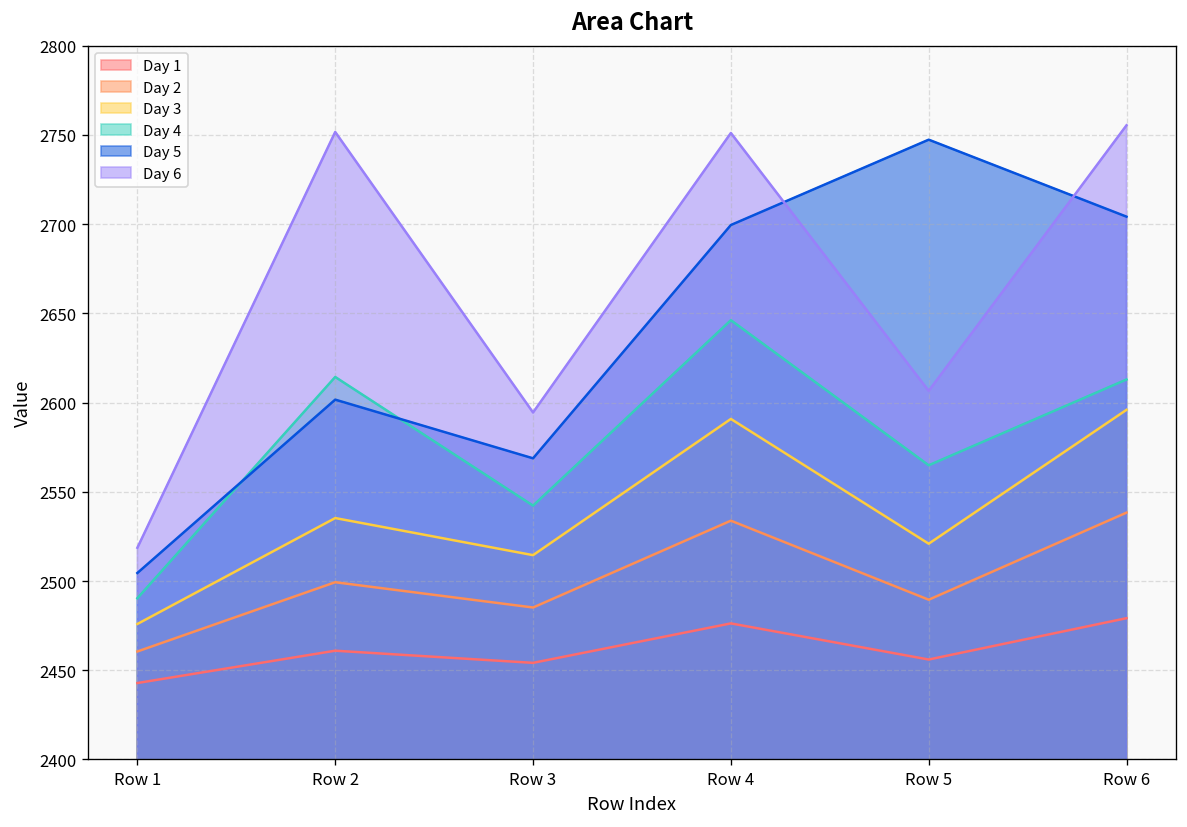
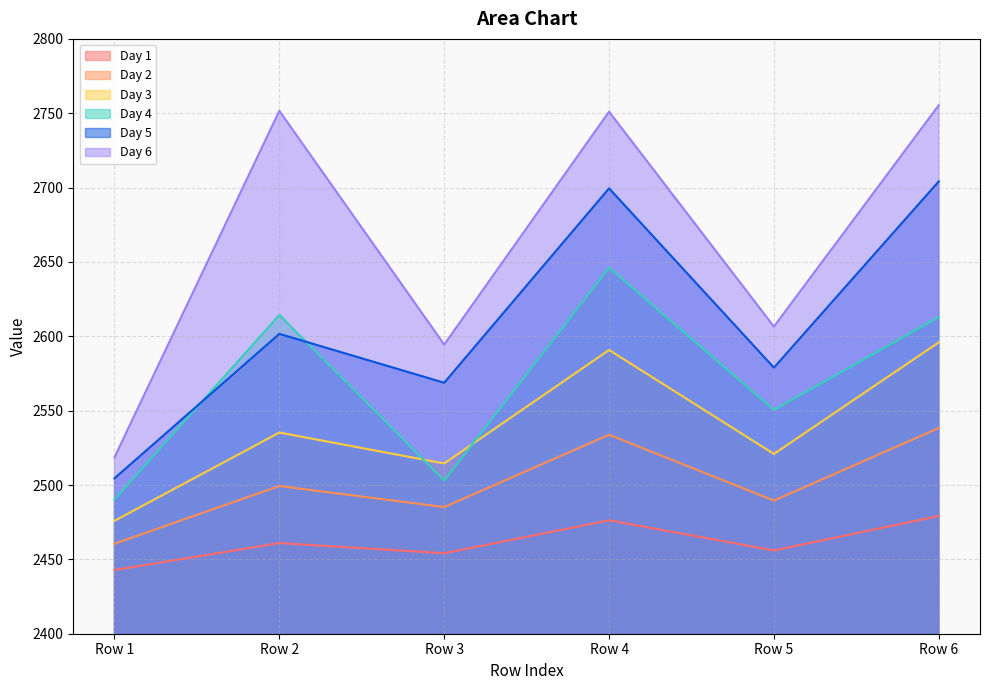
  {
    "Day 4": {
      "Row 1": 2490,
      "Row 2": 2614,
-     "Row 3": 2542,
+     "Row 3": 2503,
      "Row 4": 2646,
-     "Row 5": 2565,
+     "Row 5": 2551,
      "Row 6": 2613
    },
    "Day 5": {
      "Row 1": 2504,
      "Row 2": 2602,
      "Row 3": 2569,
      "Row 4": 2699,
-     "Row 5": 2747,
+     "Row 5": 2579,
      "Row 6": 2704
    },
    "Day 6": {
      "Row 1": 2519,
      "Row 2": 2752,
      "Row 3": 2594,
      "Row 4": 2751,
      "Row 5": 2607,
      "Row 6": 2755
    }
  }
